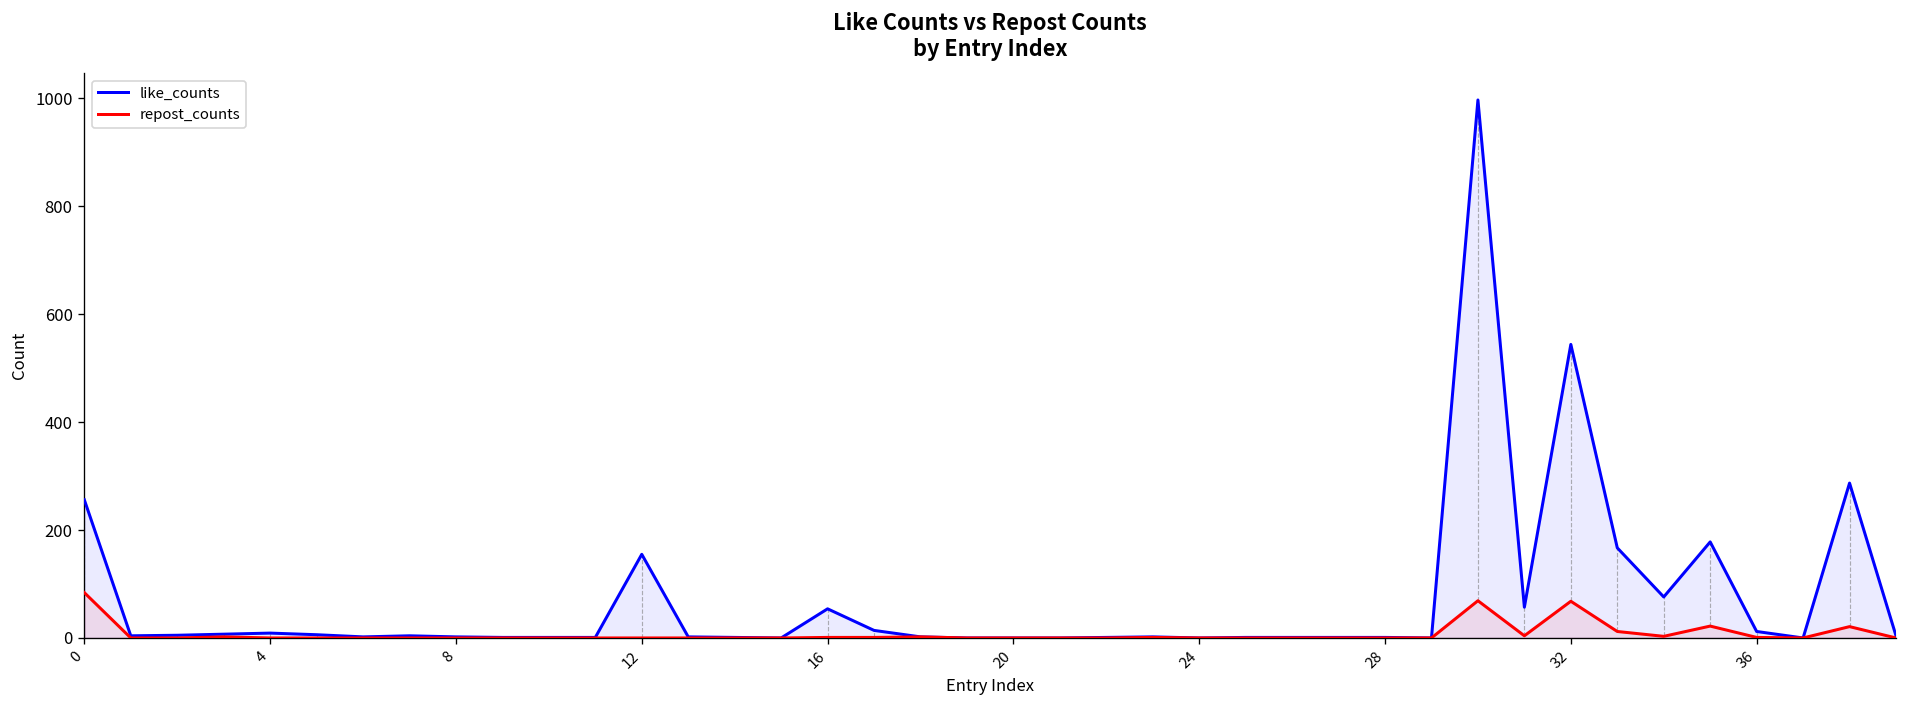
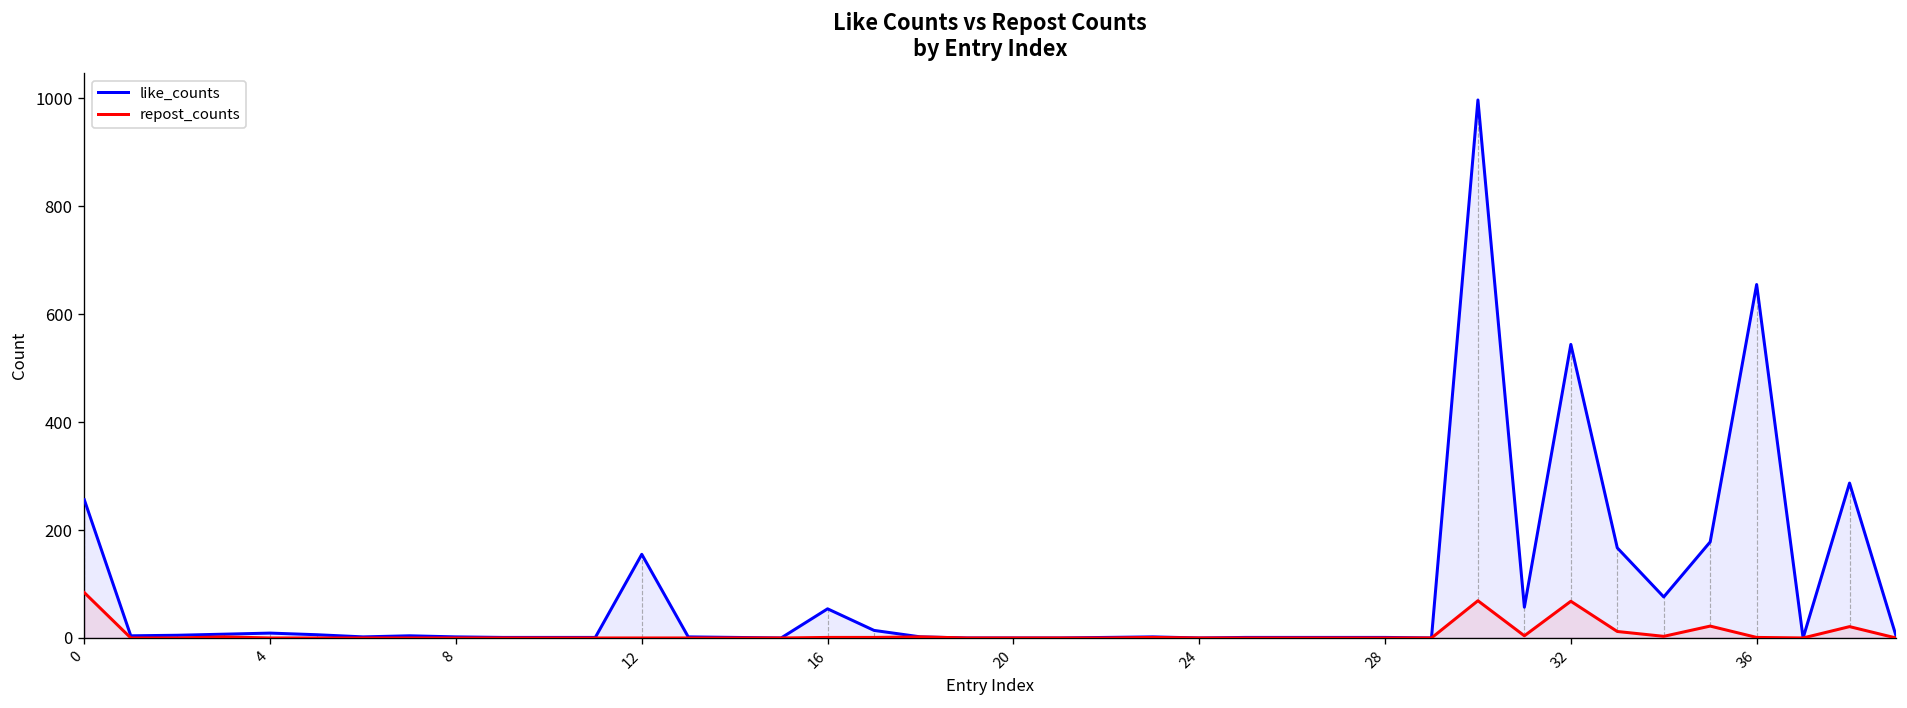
  {
    "like_counts": {
-     "36": 10
+     "36": 660
    }
  }
